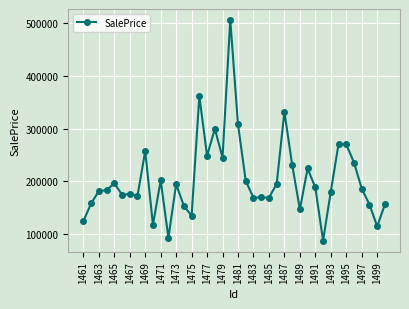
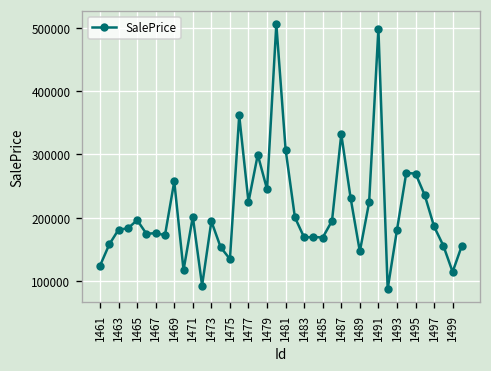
  {
    "1461": 120000,
    "1463": 180000,
    "1465": 200000,
    "1467": 180000,
    "1469": 260000,
    "1471": 200000,
    "1473": 190000,
    "1475": 140000,
-   "1477": 250000,
+   "1477": 230000,
    "1479": 250000,
    "1481": 310000,
    "1483": 170000,
    "1485": 170000,
    "1487": 330000,
    "1489": 150000,
-   "1491": 190000,
+   "1491": 500000,
    "1493": 180000,
    "1495": 270000,
    "1497": 190000,
    "1499": 120000
  }
